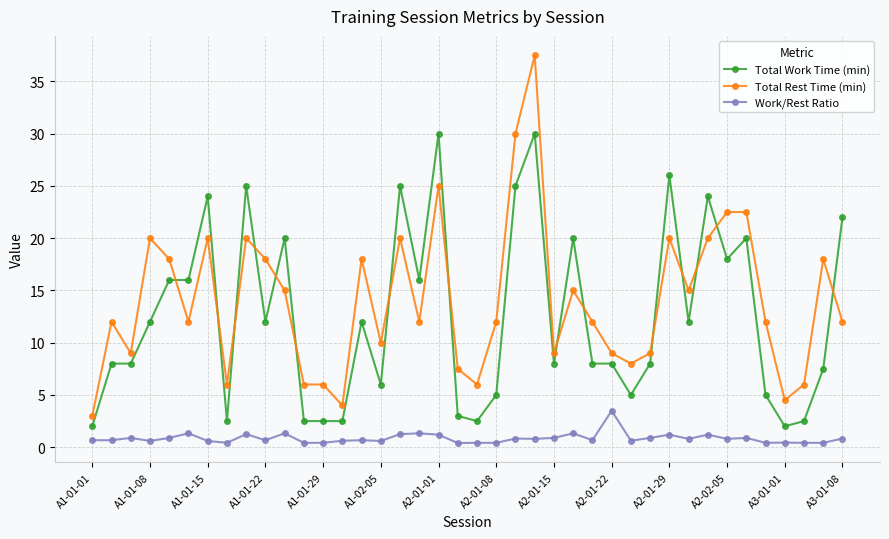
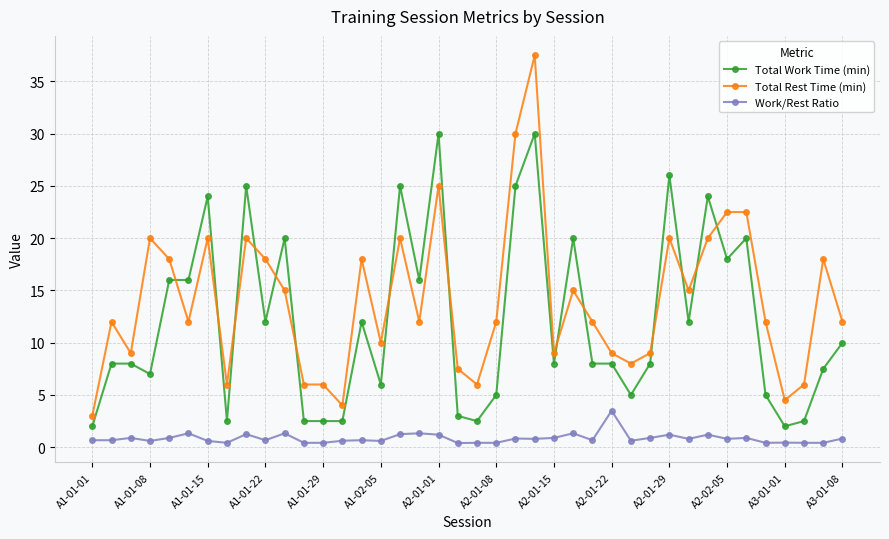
  {
    "Total Work Time (min)": {
      "A1-01-01": 2,
-     "A1-01-08": 12,
+     "A1-01-08": 7,
      "A1-01-15": 24,
      "A1-01-22": 12,
      "A1-01-29": 2.5,
      "A1-02-05": 6,
      "A2-01-01": 30,
      "A2-01-08": 5,
      "A2-01-15": 8,
      "A2-01-22": 8,
      "A2-01-29": 26,
      "A2-02-05": 18,
      "A3-01-01": 2,
-     "A3-01-08": 22
+     "A3-01-08": 10
    },
    "Total Rest Time (min)": {
      "A1-01-01": 3,
      "A1-01-08": 20,
      "A1-01-15": 20,
      "A1-01-22": 18,
      "A1-01-29": 6,
      "A1-02-05": 10,
      "A2-01-01": 25,
      "A2-01-08": 12,
      "A2-01-15": 9,
      "A2-01-22": 9,
      "A2-01-29": 20,
      "A2-02-05": 22.5,
      "A3-01-01": 4.5,
      "A3-01-08": 12
    },
    "Work/Rest Ratio": {
      "A1-01-01": 0.7,
      "A1-01-08": 0.6,
      "A1-01-15": 0.6,
      "A1-01-22": 0.7,
      "A1-01-29": 0.4,
      "A1-02-05": 0.6,
      "A2-01-01": 1,
      "A2-01-08": 0.4,
      "A2-01-15": 1,
      "A2-01-22": 3.5,
      "A2-01-29": 1,
      "A2-02-05": 1,
      "A3-01-01": 0.4,
      "A3-01-08": 1
    }
  }
